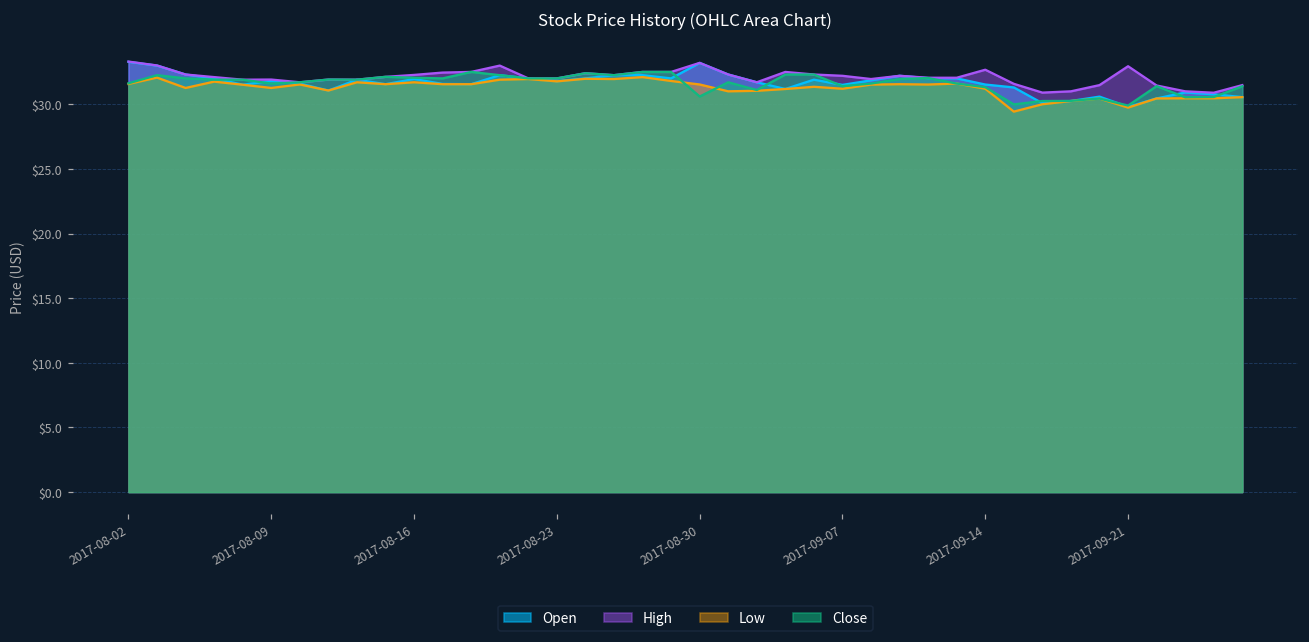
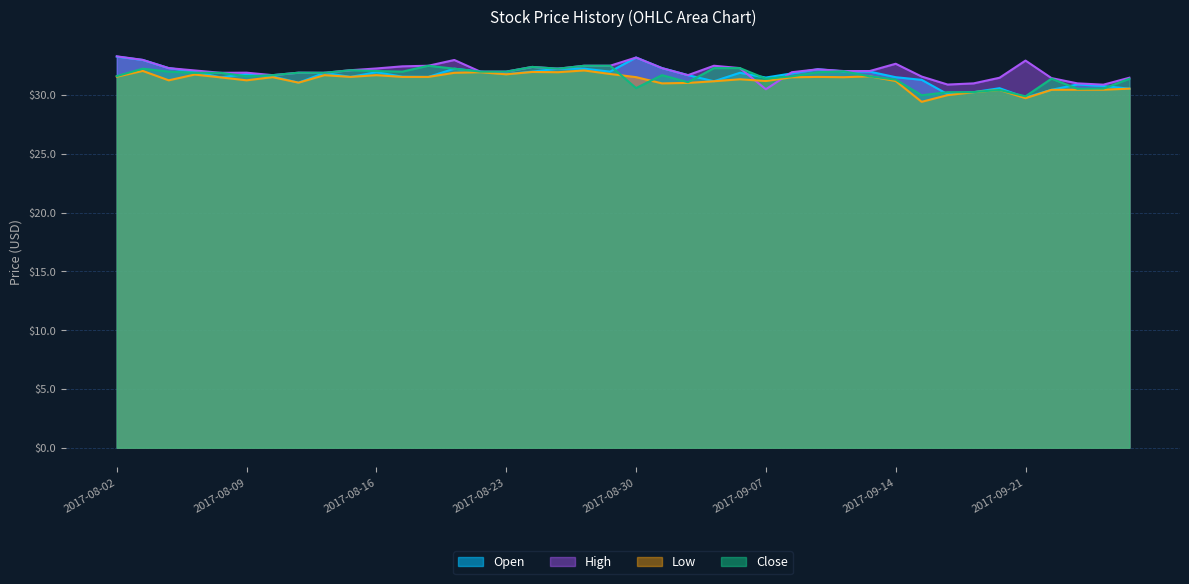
  {
    "High": {
      "2017-08-16": "$32.3",
-     "2017-09-07": "$32.2",
+     "2017-09-07": "$30.5",
      "2017-09-14": "$32.7",
      "2017-09-21": "$32.9"
    },
    "Low": {
      "2017-08-09": "$31.3",
      "2017-08-16": "$31.7",
      "2017-08-30": "$31.5"
    },
    "Close": {
      "2017-08-30": "$30.6"
    }
  }
